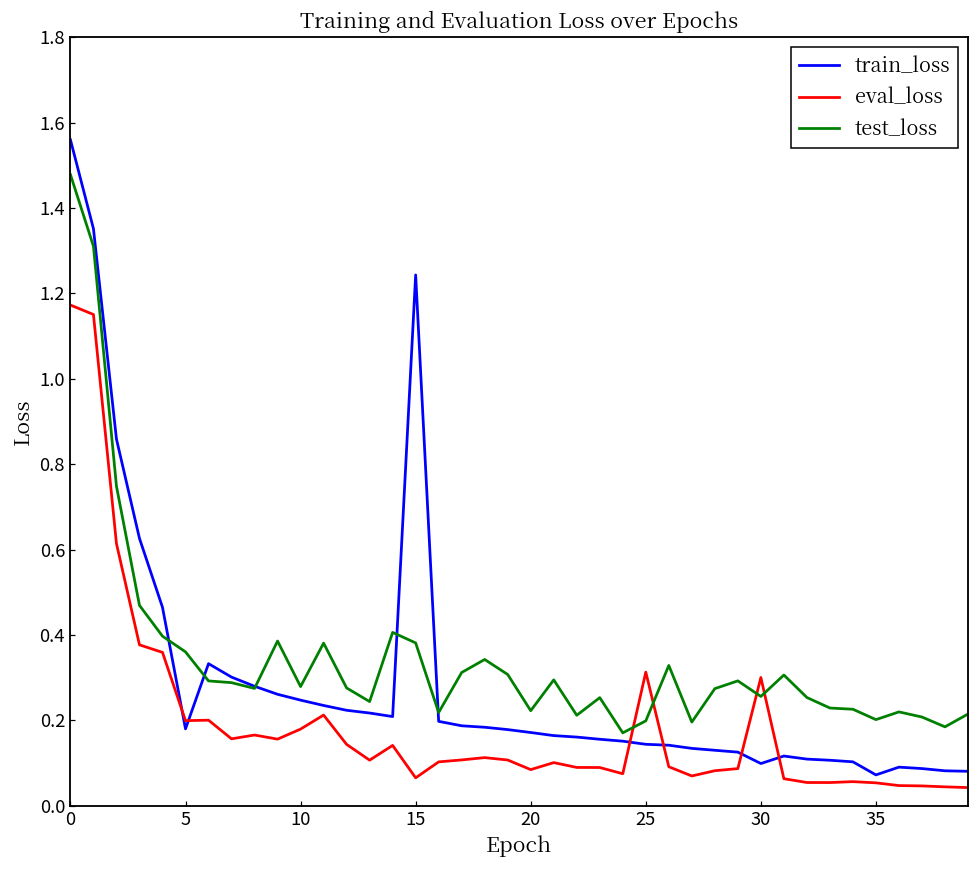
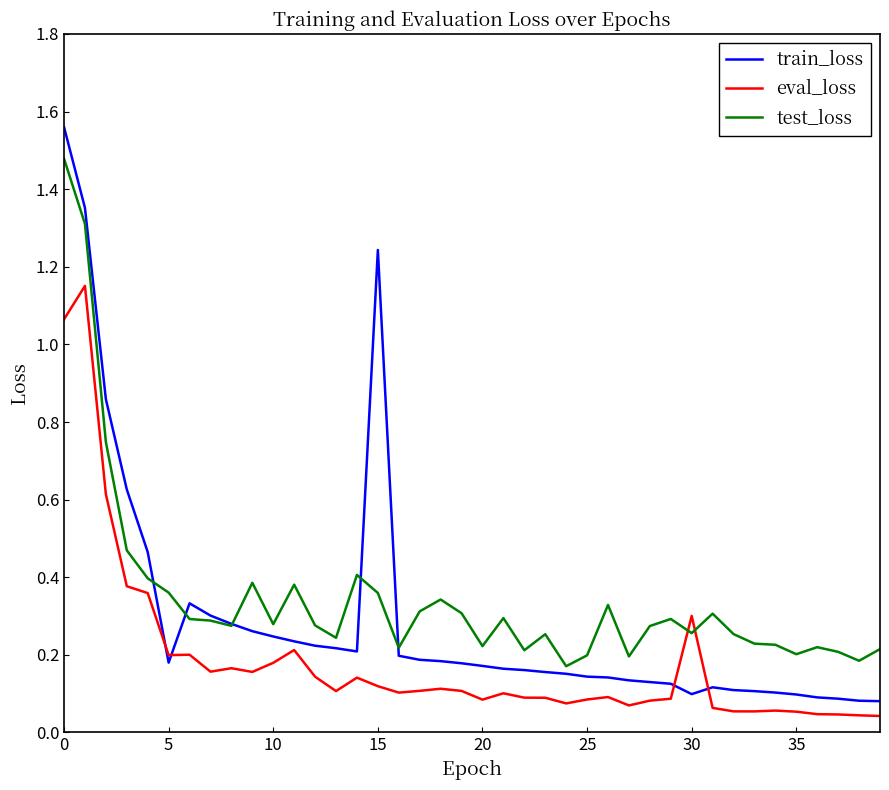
  {
    "train_loss": {
      "0": 1.56,
      "5": 0.18,
      "10": 0.25,
      "15": 1.24,
      "20": 0.17,
      "25": 0.14,
      "30": 0.10,
-     "35": 0.07
+     "35": 0.10
    },
    "eval_loss": {
-     "0": 1.17,
+     "0": 1.06,
      "5": 0.20,
      "10": 0.18,
-     "15": 0.07,
+     "15": 0.12,
      "20": 0.08,
-     "25": 0.31,
+     "25": 0.09,
      "30": 0.30,
      "35": 0.05
    },
    "test_loss": {
      "0": 1.48,
      "5": 0.36,
      "10": 0.28,
-     "15": 0.38,
+     "15": 0.36,
      "20": 0.22,
      "25": 0.20,
      "30": 0.26,
      "35": 0.20
    }
  }
